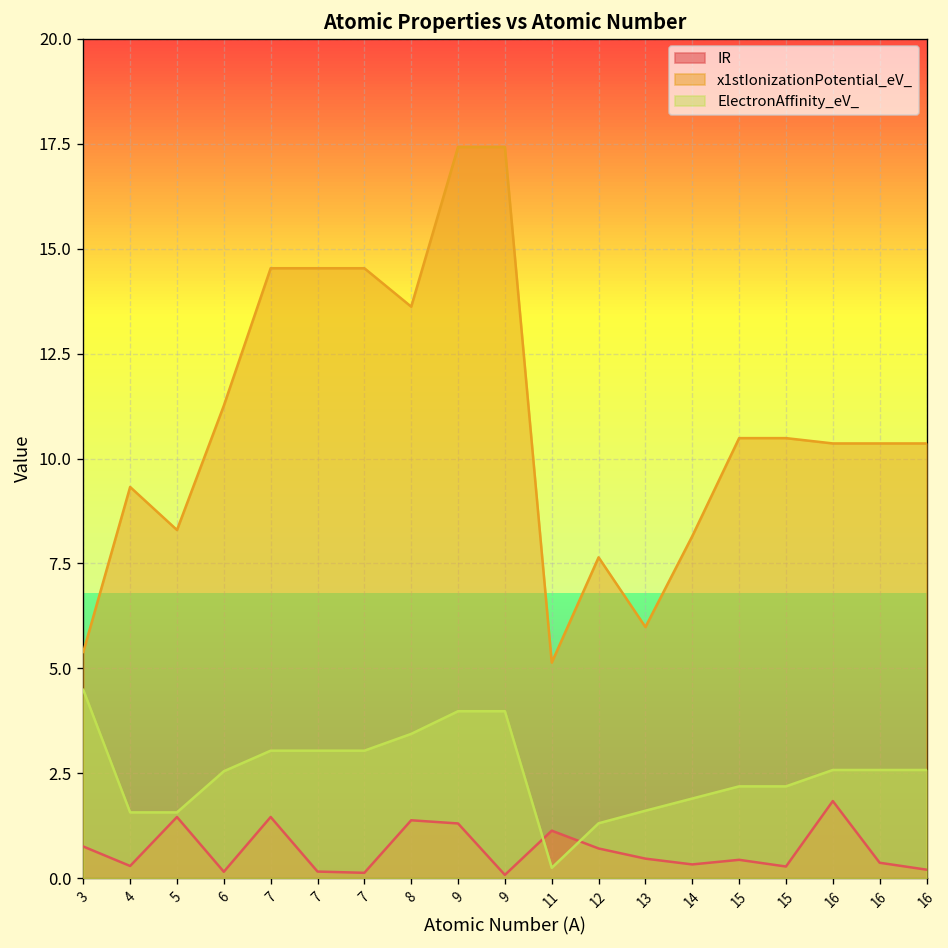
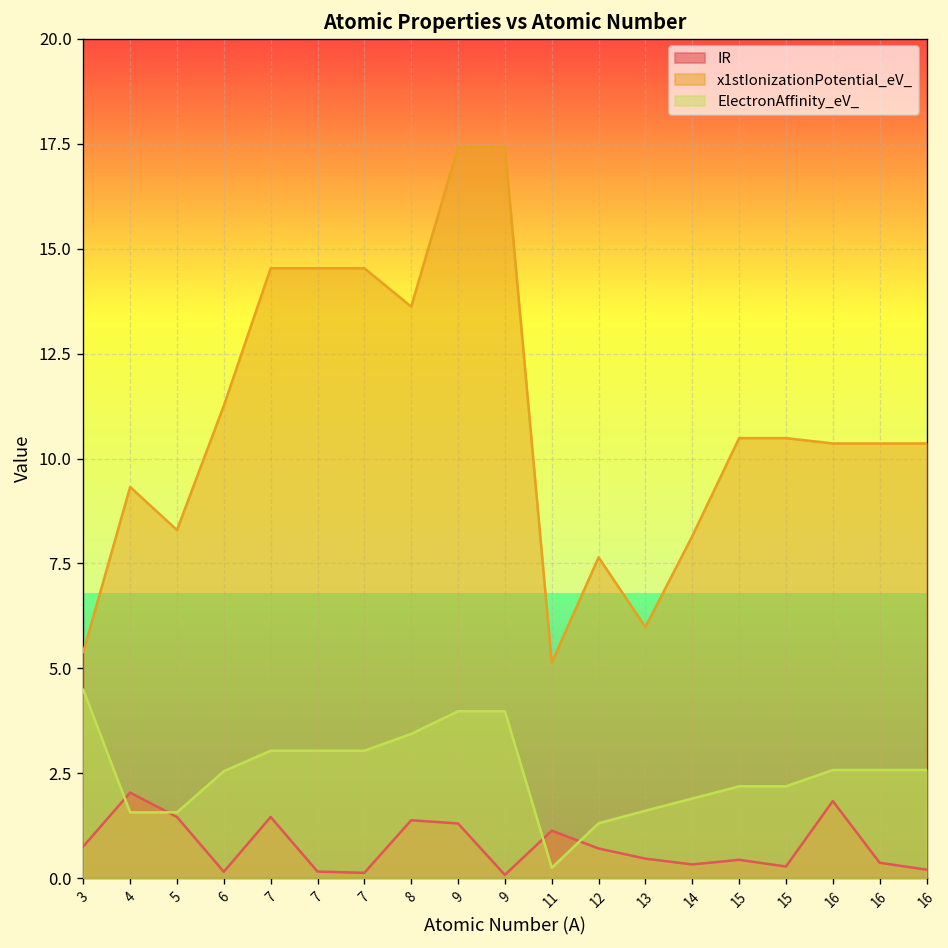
  {
    "IR": {
      "3": 0.8,
-     "4": 0.3,
+     "4": 2.0,
      "5": 1.5,
      "6": 0.2,
      "8": 1.4,
      "11": 1.1,
      "12": 0.7,
      "13": 0.5,
      "14": 0.3
    },
    "x1stIonizationPotential_eV_": {
      "3": 5.4,
      "4": 9.3,
      "5": 8.3,
      "6": 11.3,
      "8": 13.6,
      "11": 5.1,
      "12": 7.6,
      "13": 6.0,
      "14": 8.2
    },
    "ElectronAffinity_eV_": {
      "3": 4.5,
      "4": 1.6,
      "5": 1.6,
      "6": 2.6,
      "8": 3.4,
      "11": 0.3,
      "12": 1.3,
      "13": 1.6,
      "14": 1.9
    }
  }
